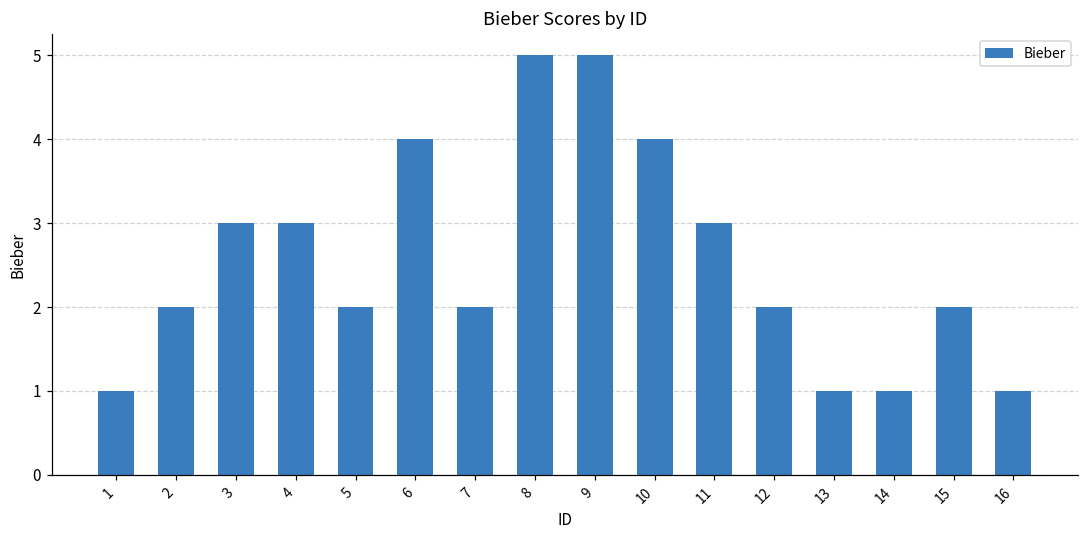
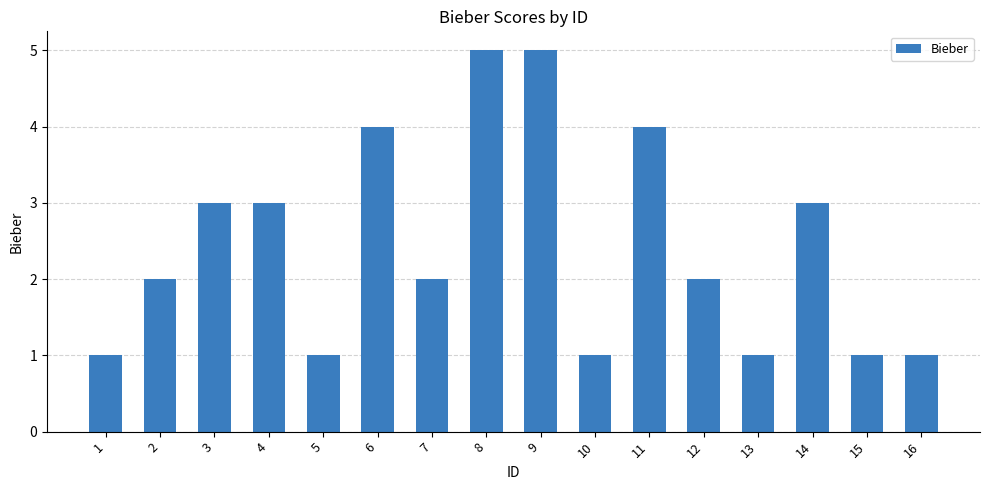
  {
    "1": 1,
    "2": 2,
    "3": 3,
    "4": 3,
-   "5": 2,
+   "5": 1,
    "6": 4,
    "7": 2,
    "8": 5,
    "9": 5,
-   "10": 4,
-   "11": 3,
+   "10": 1,
+   "11": 4,
    "12": 2,
    "13": 1,
-   "14": 1,
-   "15": 2,
+   "14": 3,
+   "15": 1,
    "16": 1
  }
